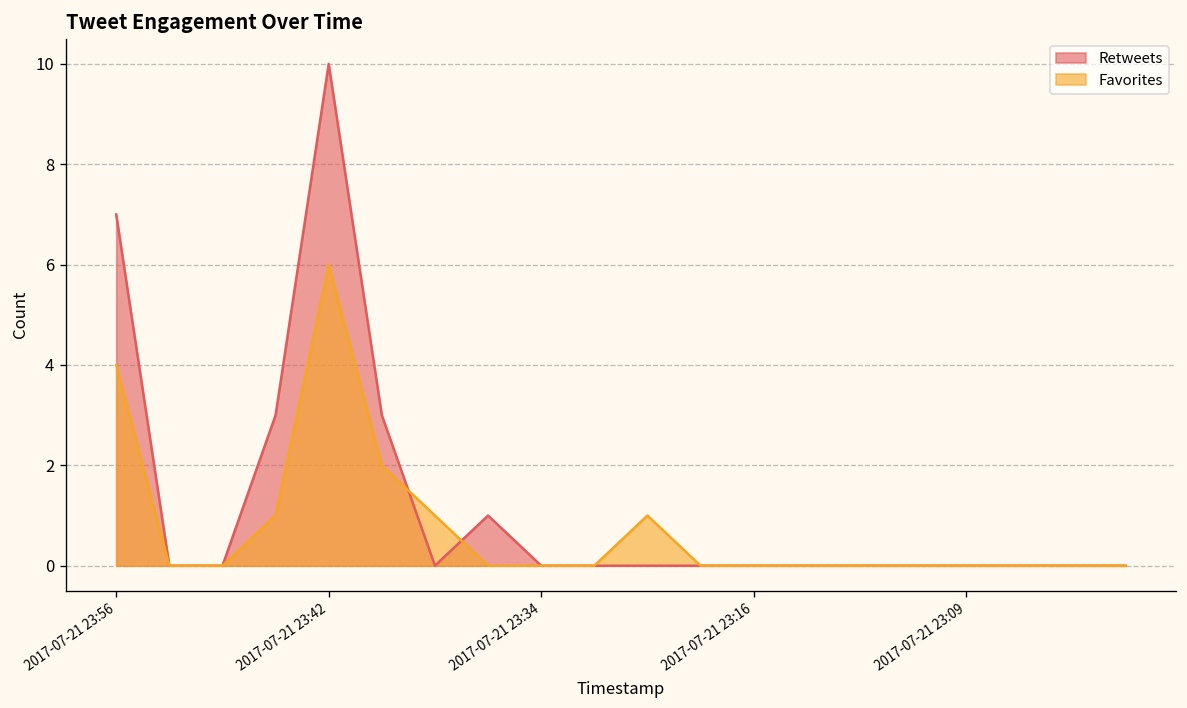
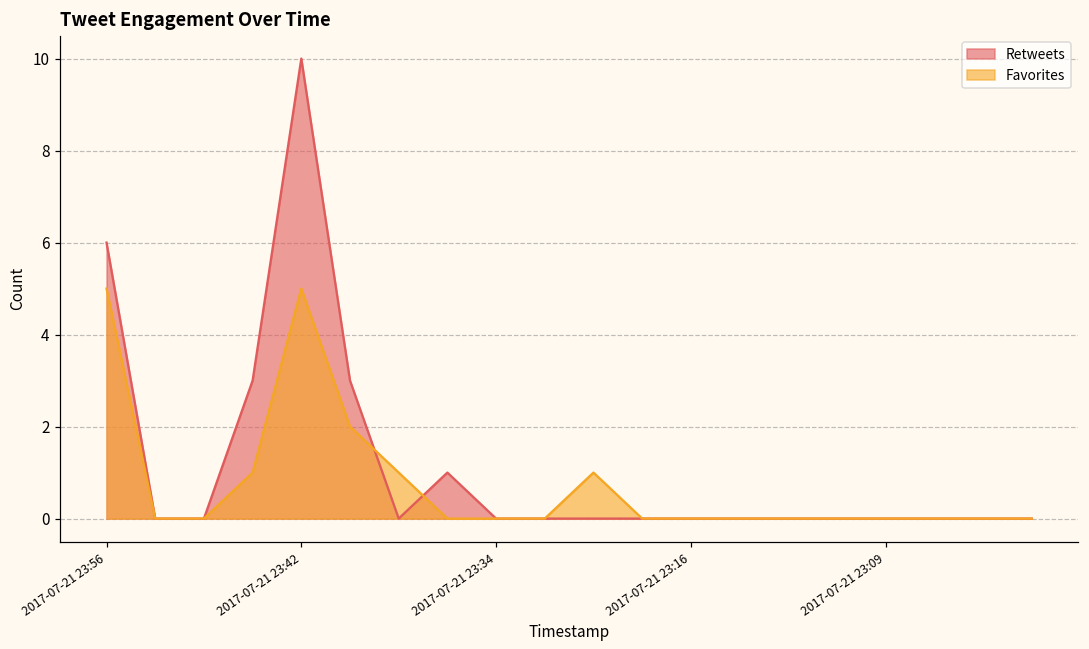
  {
    "Retweets": {
-     "2017-07-21 23:56": 7,
+     "2017-07-21 23:56": 6,
      "2017-07-21 23:42": 10
    },
    "Favorites": {
-     "2017-07-21 23:56": 4,
-     "2017-07-21 23:42": 6
+     "2017-07-21 23:56": 5,
+     "2017-07-21 23:42": 5
    }
  }
